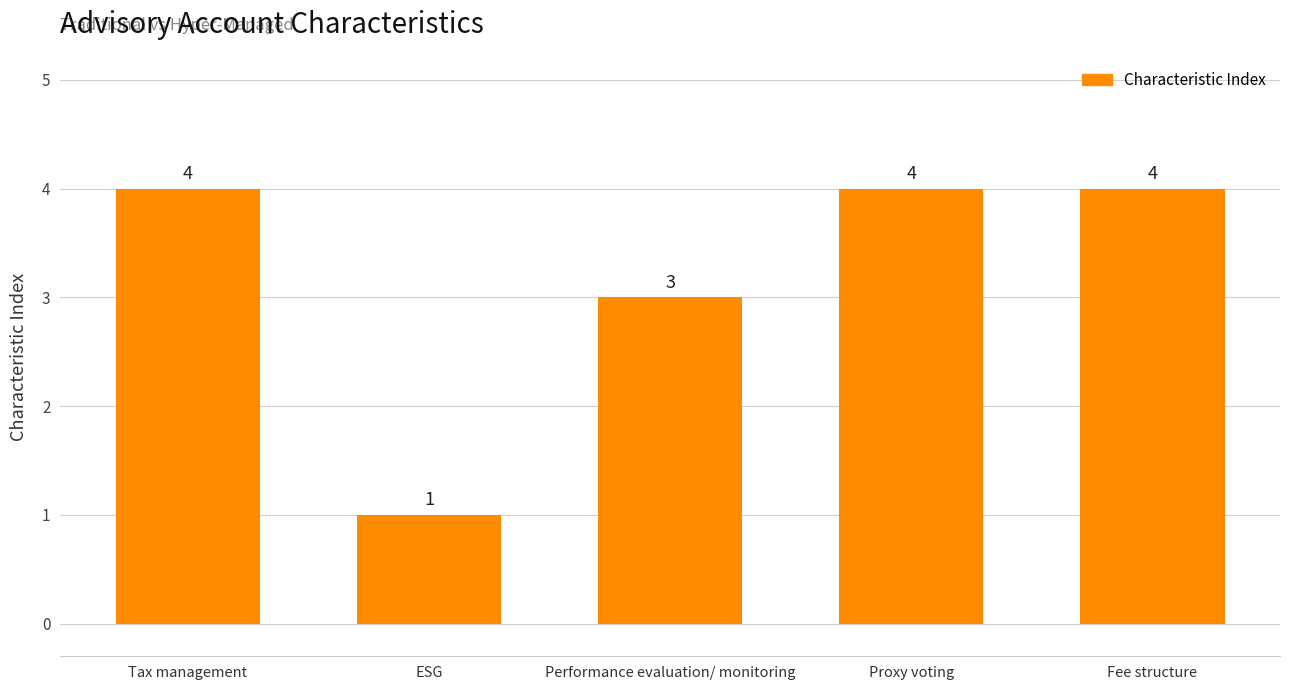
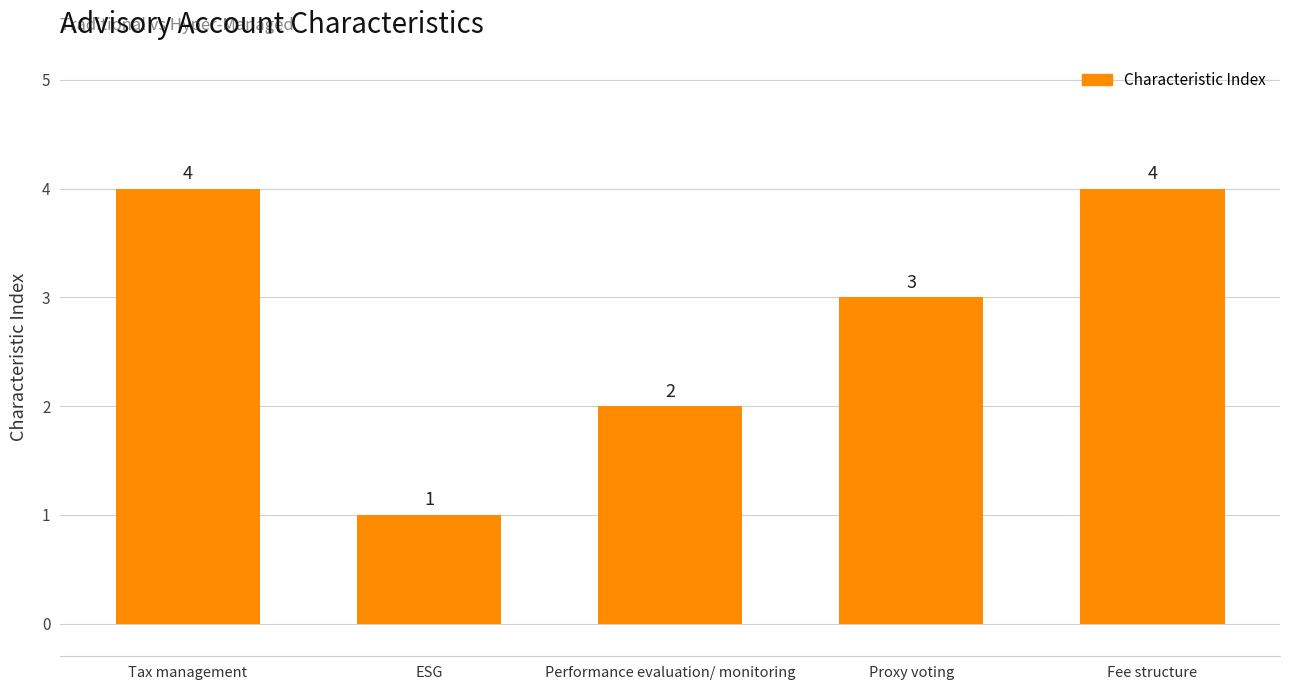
  {
    "Tax management": 4,
    "ESG": 1,
-   "Performance evaluation/ monitoring": 3,
-   "Proxy voting": 4,
+   "Performance evaluation/ monitoring": 2,
+   "Proxy voting": 3,
    "Fee structure": 4
  }
